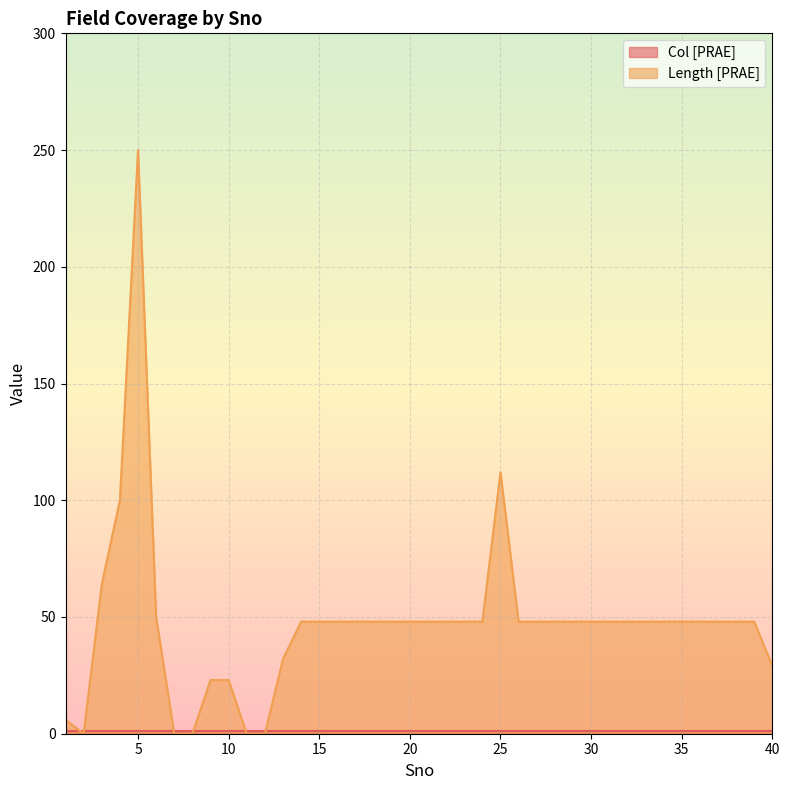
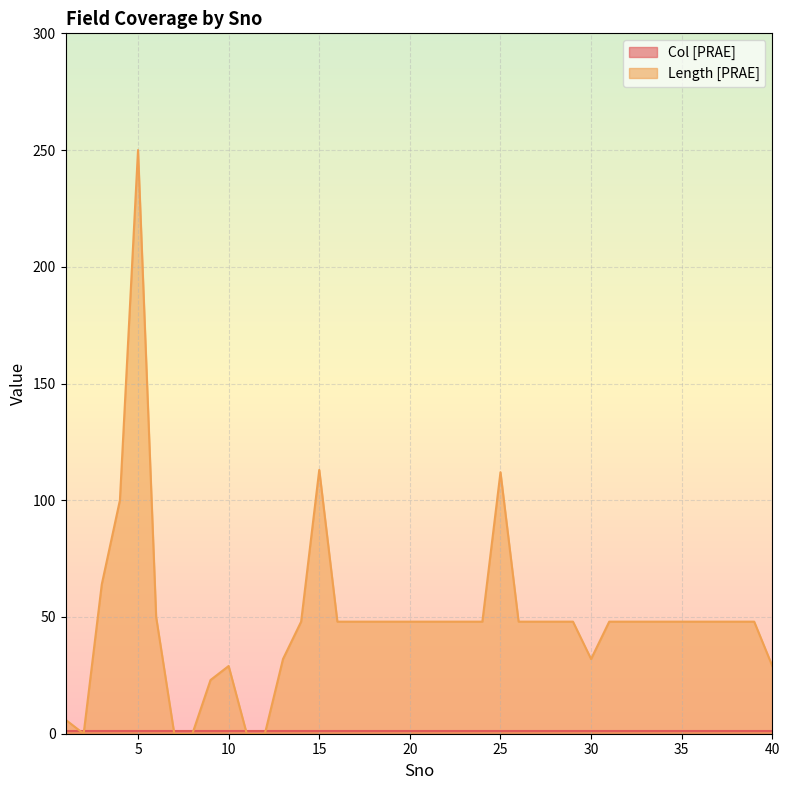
  {
    "Col [PRAE]": {
      "5": 1,
      "10": 1,
      "15": 1,
      "20": 1,
      "25": 1,
      "30": 1,
      "35": 1,
      "40": 1
    },
    "Length [PRAE]": {
      "5": 250,
-     "10": 23,
-     "15": 48,
+     "10": 29,
+     "15": 113,
      "20": 48,
      "25": 112,
-     "30": 48,
+     "30": 32,
      "35": 48,
      "40": 29
    }
  }
